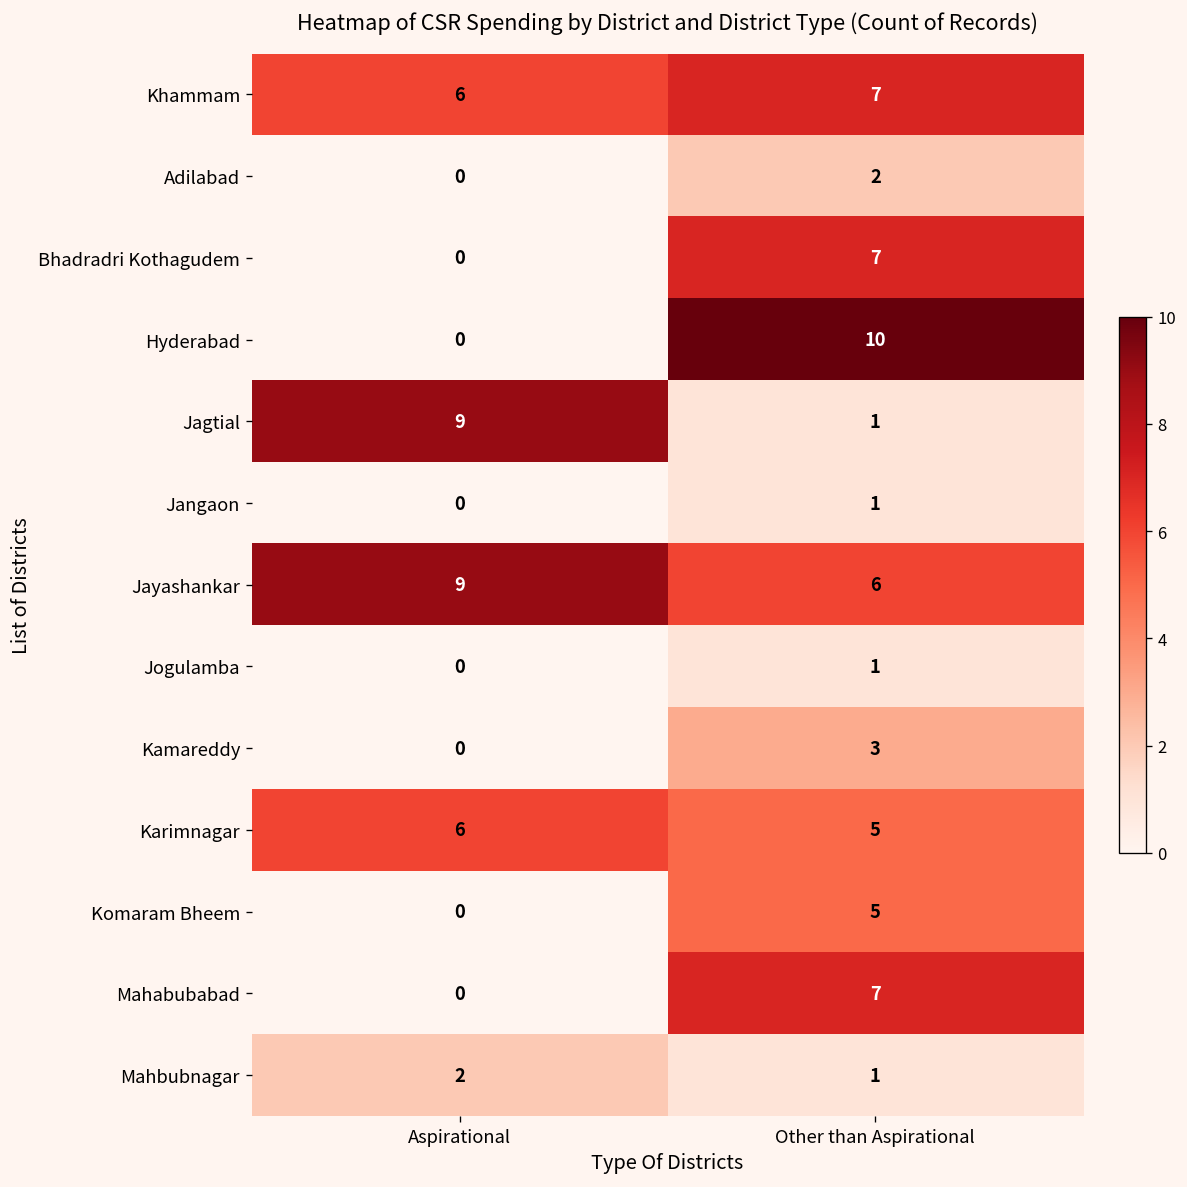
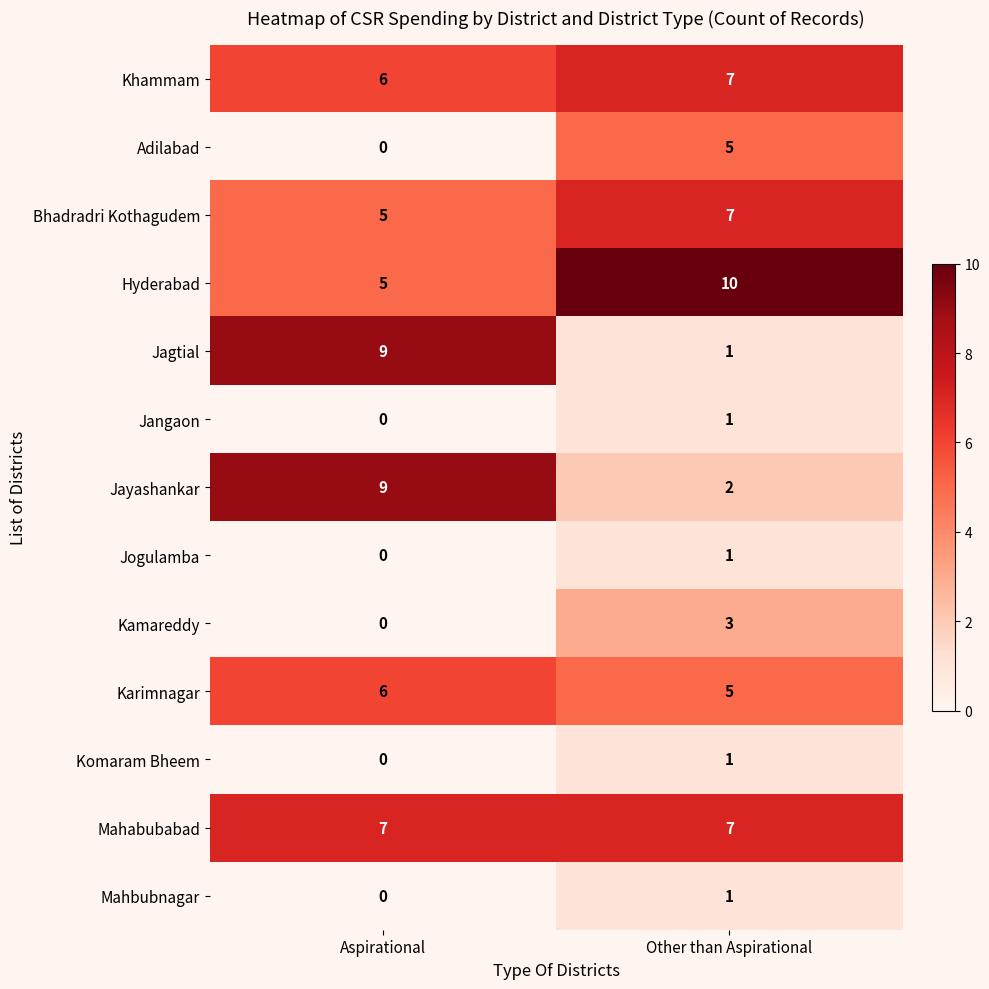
  {
    "Khammam": {
      "Aspirational": 6,
      "Other than Aspirational": 7
    },
    "Adilabad": {
      "Aspirational": 0,
-     "Other than Aspirational": 2
+     "Other than Aspirational": 5
    },
    "Bhadradri Kothagudem": {
-     "Aspirational": 0,
+     "Aspirational": 5,
      "Other than Aspirational": 7
    },
    "Hyderabad": {
-     "Aspirational": 0,
+     "Aspirational": 5,
      "Other than Aspirational": 10
    },
    "Jagtial": {
      "Aspirational": 9,
      "Other than Aspirational": 1
    },
    "Jangaon": {
      "Aspirational": 0,
      "Other than Aspirational": 1
    },
    "Jayashankar": {
      "Aspirational": 9,
-     "Other than Aspirational": 6
+     "Other than Aspirational": 2
    },
    "Jogulamba": {
      "Aspirational": 0,
      "Other than Aspirational": 1
    },
    "Kamareddy": {
      "Aspirational": 0,
      "Other than Aspirational": 3
    },
    "Karimnagar": {
      "Aspirational": 6,
      "Other than Aspirational": 5
    },
    "Komaram Bheem": {
      "Aspirational": 0,
-     "Other than Aspirational": 5
+     "Other than Aspirational": 1
    },
    "Mahabubabad": {
-     "Aspirational": 0,
+     "Aspirational": 7,
      "Other than Aspirational": 7
    },
    "Mahbubnagar": {
-     "Aspirational": 2,
+     "Aspirational": 0,
      "Other than Aspirational": 1
    }
  }
